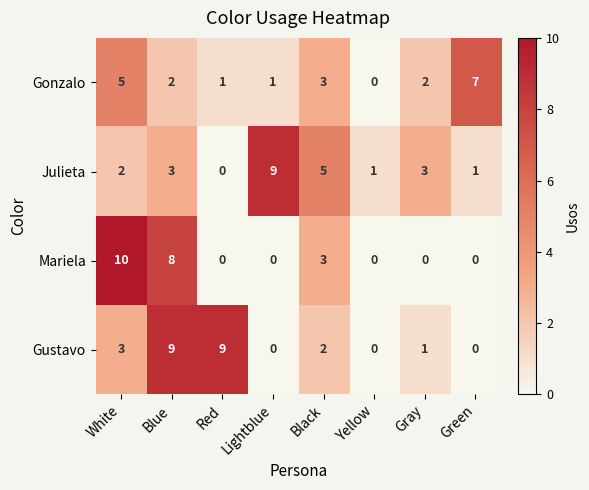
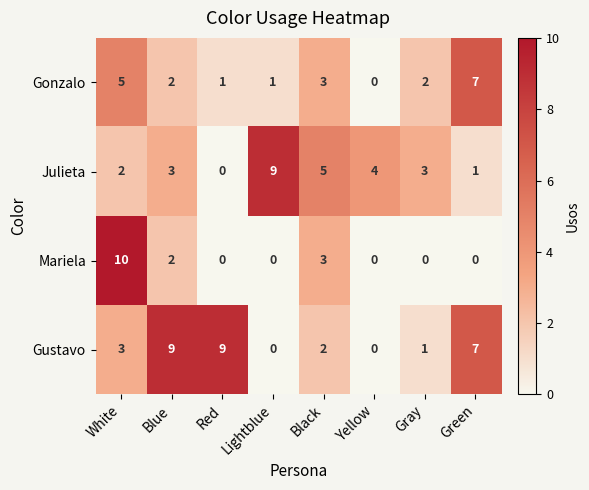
  {
    "Gonzalo": {
      "White": 5,
      "Blue": 2,
      "Red": 1,
      "Lightblue": 1,
      "Black": 3,
      "Yellow": 0,
      "Gray": 2,
      "Green": 7
    },
    "Julieta": {
      "White": 2,
      "Blue": 3,
      "Red": 0,
      "Lightblue": 9,
      "Black": 5,
-     "Yellow": 1,
+     "Yellow": 4,
      "Gray": 3,
      "Green": 1
    },
    "Mariela": {
      "White": 10,
-     "Blue": 8,
+     "Blue": 2,
      "Red": 0,
      "Lightblue": 0,
      "Black": 3,
      "Yellow": 0,
      "Gray": 0,
      "Green": 0
    },
    "Gustavo": {
      "White": 3,
      "Blue": 9,
      "Red": 9,
      "Lightblue": 0,
      "Black": 2,
      "Yellow": 0,
      "Gray": 1,
-     "Green": 0
+     "Green": 7
    }
  }
